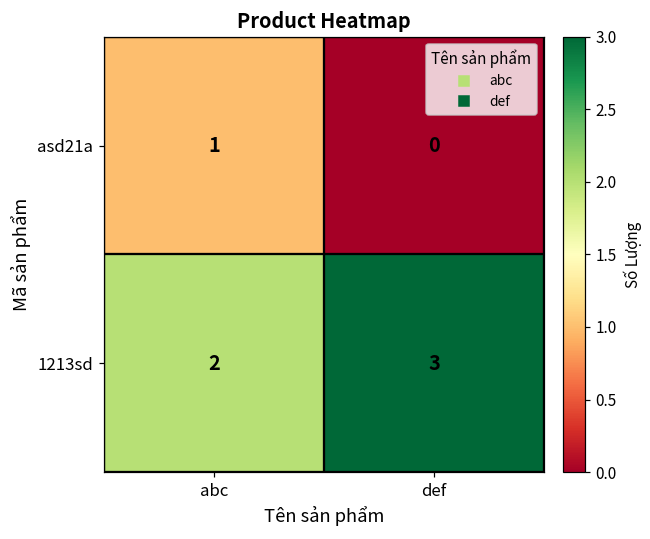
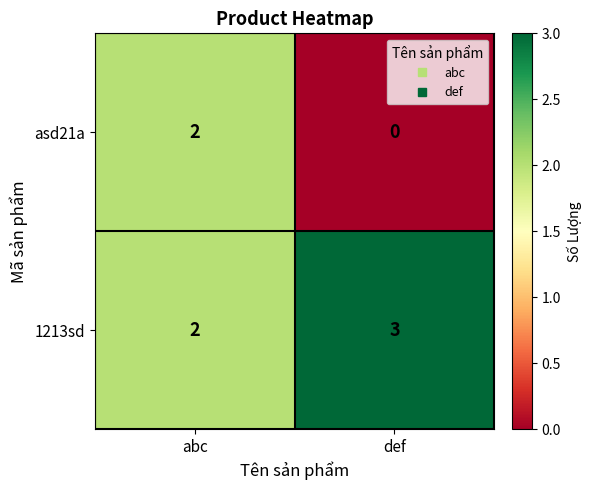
  {
    "asd21a": {
-     "abc": 1,
+     "abc": 2,
      "def": 0
    },
    "1213sd": {
      "abc": 2,
      "def": 3
    }
  }
